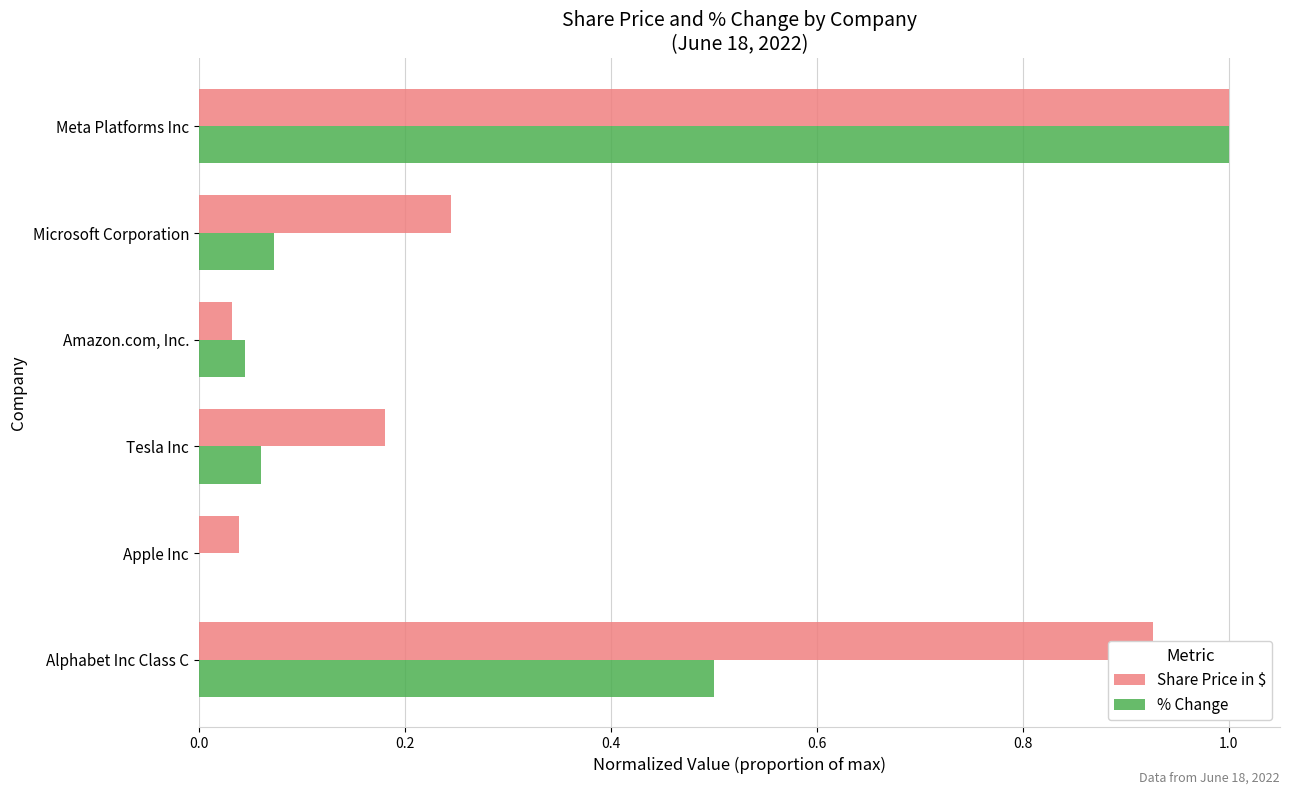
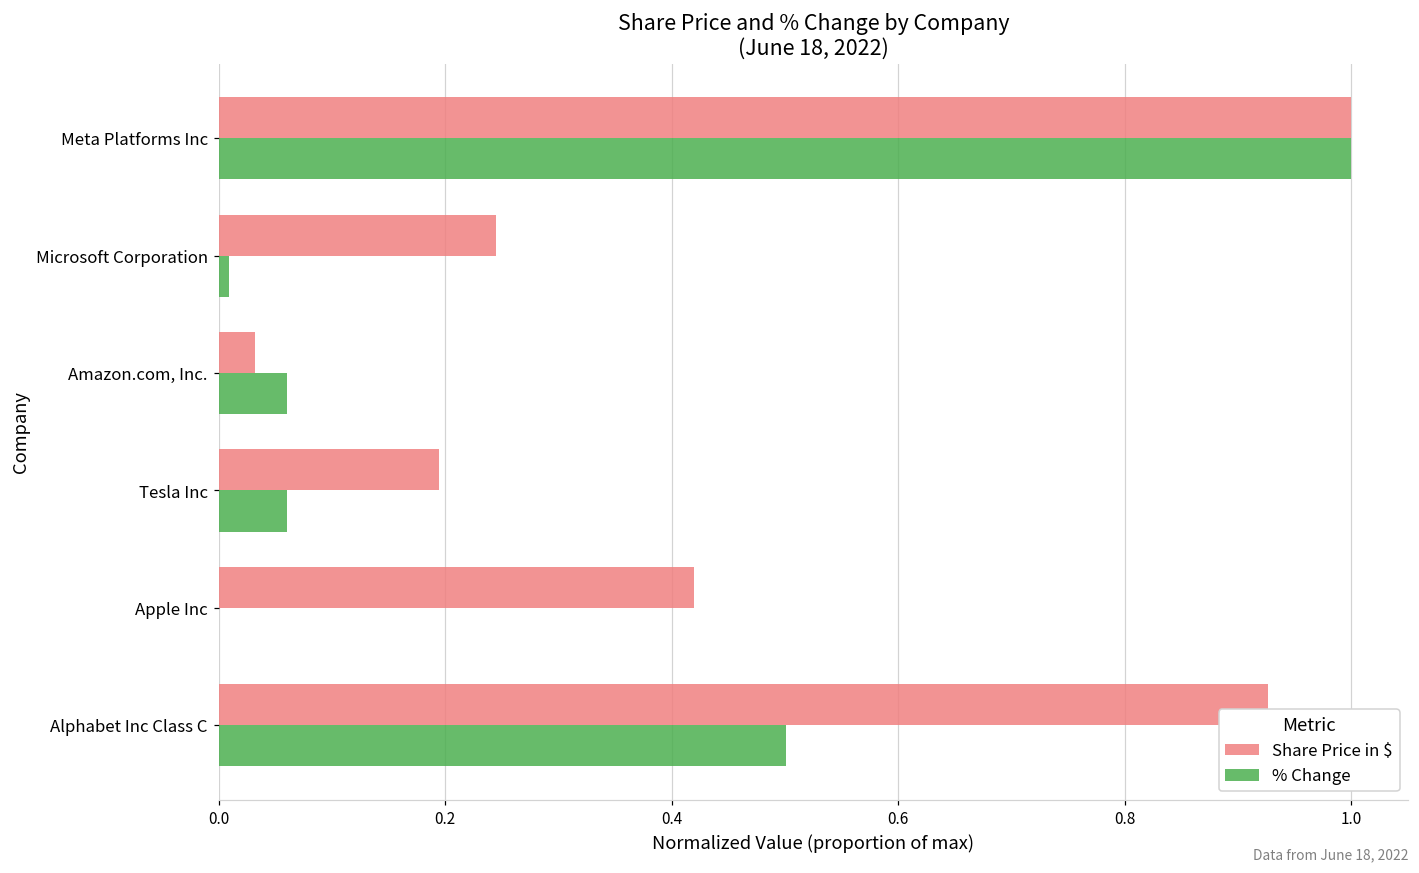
  {
    "Share Price in $": {
      "Meta Platforms Inc": 1.000,
      "Microsoft Corporation": 0.245,
      "Amazon.com, Inc.": 0.032,
-     "Tesla Inc": 0.181,
-     "Apple Inc": 0.039,
+     "Tesla Inc": 0.195,
+     "Apple Inc": 0.420,
      "Alphabet Inc Class C": 0.926
    },
    "% Change": {
      "Meta Platforms Inc": 1.000,
-     "Microsoft Corporation": 0.073,
-     "Amazon.com, Inc.": 0.045,
+     "Microsoft Corporation": 0.009,
+     "Amazon.com, Inc.": 0.060,
      "Tesla Inc": 0.060,
      "Apple Inc": 0.000,
      "Alphabet Inc Class C": 0.501
    }
  }
